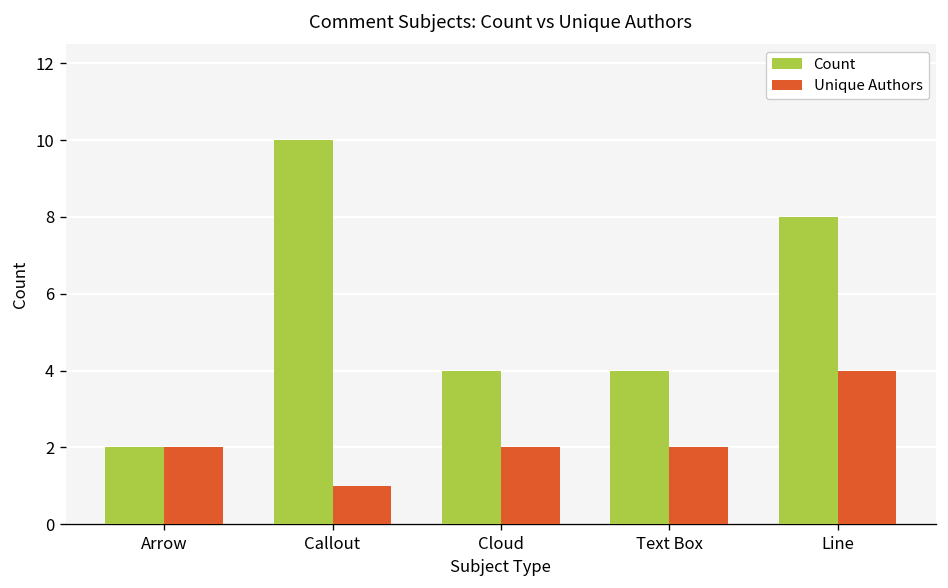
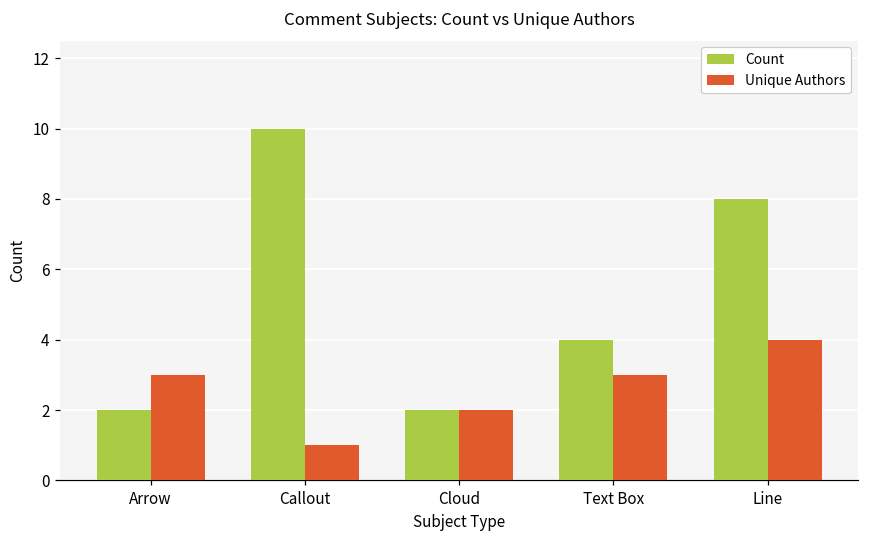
  {
    "Count": {
      "Arrow": 2,
      "Callout": 10,
-     "Cloud": 4,
+     "Cloud": 2,
      "Text Box": 4,
      "Line": 8
    },
    "Unique Authors": {
-     "Arrow": 2,
+     "Arrow": 3,
      "Callout": 1,
      "Cloud": 2,
-     "Text Box": 2,
+     "Text Box": 3,
      "Line": 4
    }
  }
